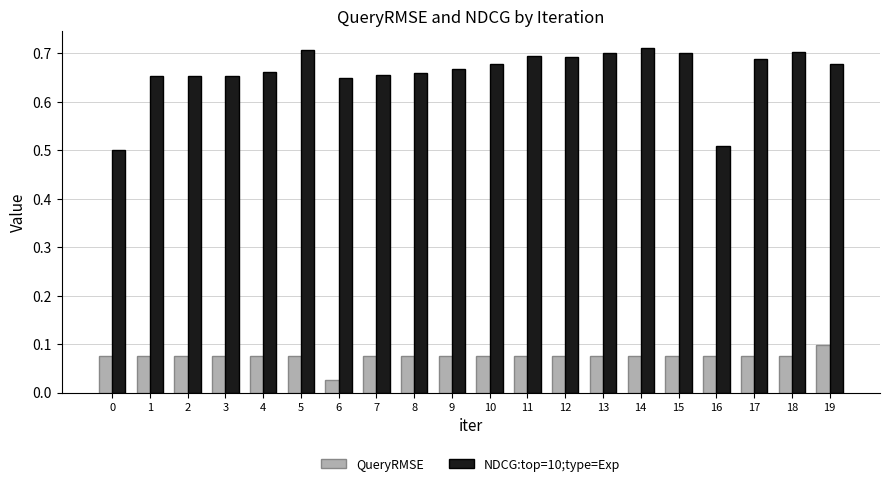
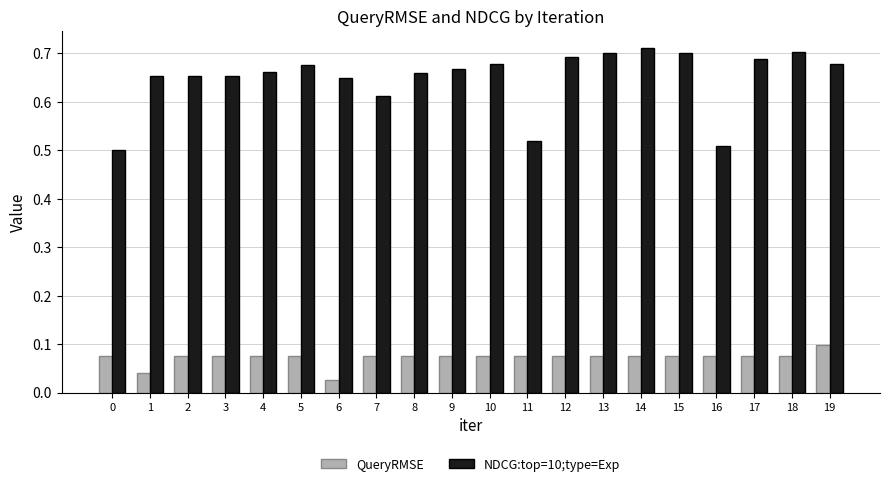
  {
    "QueryRMSE": {
      "0": 0.08,
-     "1": 0.08,
+     "1": 0.04,
      "2": 0.08,
      "3": 0.08,
      "4": 0.08,
      "5": 0.08,
      "6": 0.03,
      "7": 0.08,
      "8": 0.08,
      "9": 0.08,
      "10": 0.08,
      "11": 0.08,
      "12": 0.08,
      "13": 0.08,
      "14": 0.08,
      "15": 0.08,
      "16": 0.08,
      "17": 0.08,
      "18": 0.08,
      "19": 0.10
    },
    "NDCG:top=10;type=Exp": {
      "0": 0.50,
      "1": 0.65,
      "2": 0.65,
      "3": 0.65,
      "4": 0.66,
-     "5": 0.71,
+     "5": 0.68,
      "6": 0.65,
-     "7": 0.65,
+     "7": 0.61,
      "8": 0.66,
      "9": 0.67,
      "10": 0.68,
-     "11": 0.69,
+     "11": 0.52,
      "12": 0.69,
      "13": 0.70,
      "14": 0.71,
      "15": 0.70,
      "16": 0.51,
      "17": 0.69,
      "18": 0.70,
      "19": 0.68
    }
  }
